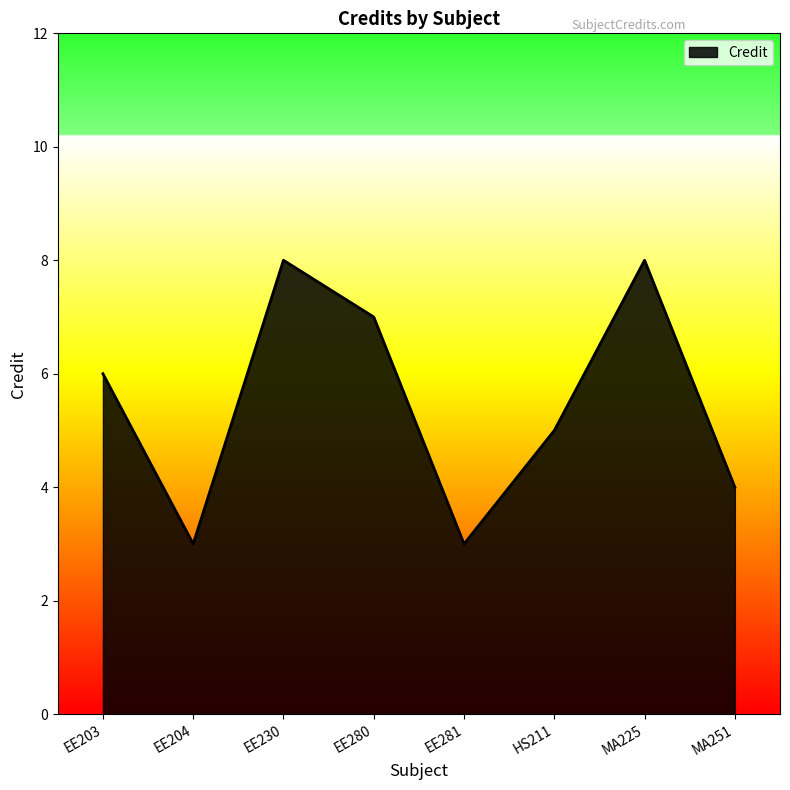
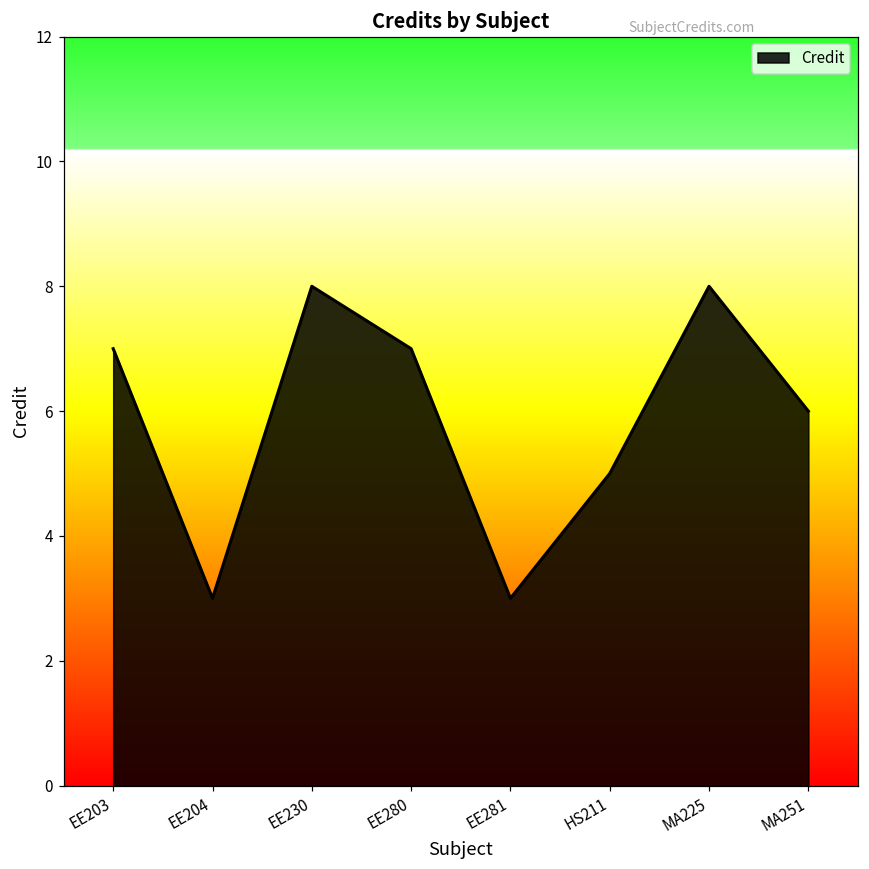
  {
-   "EE203": 6,
+   "EE203": 7,
    "EE204": 3,
    "EE230": 8,
    "EE280": 7,
    "EE281": 3,
    "HS211": 5,
    "MA225": 8,
-   "MA251": 4
+   "MA251": 6
  }
